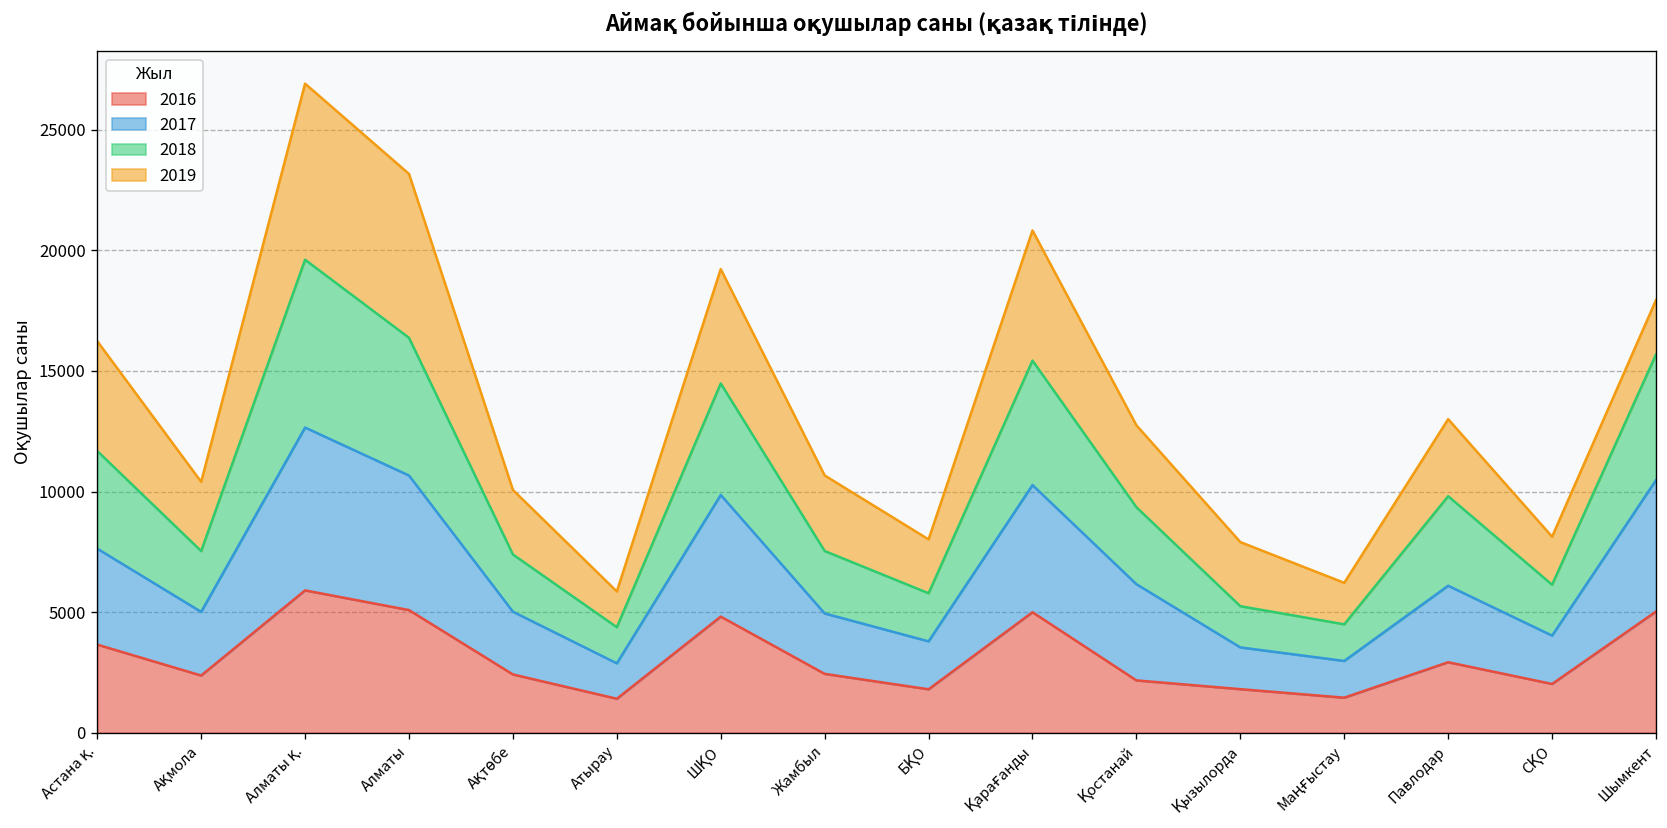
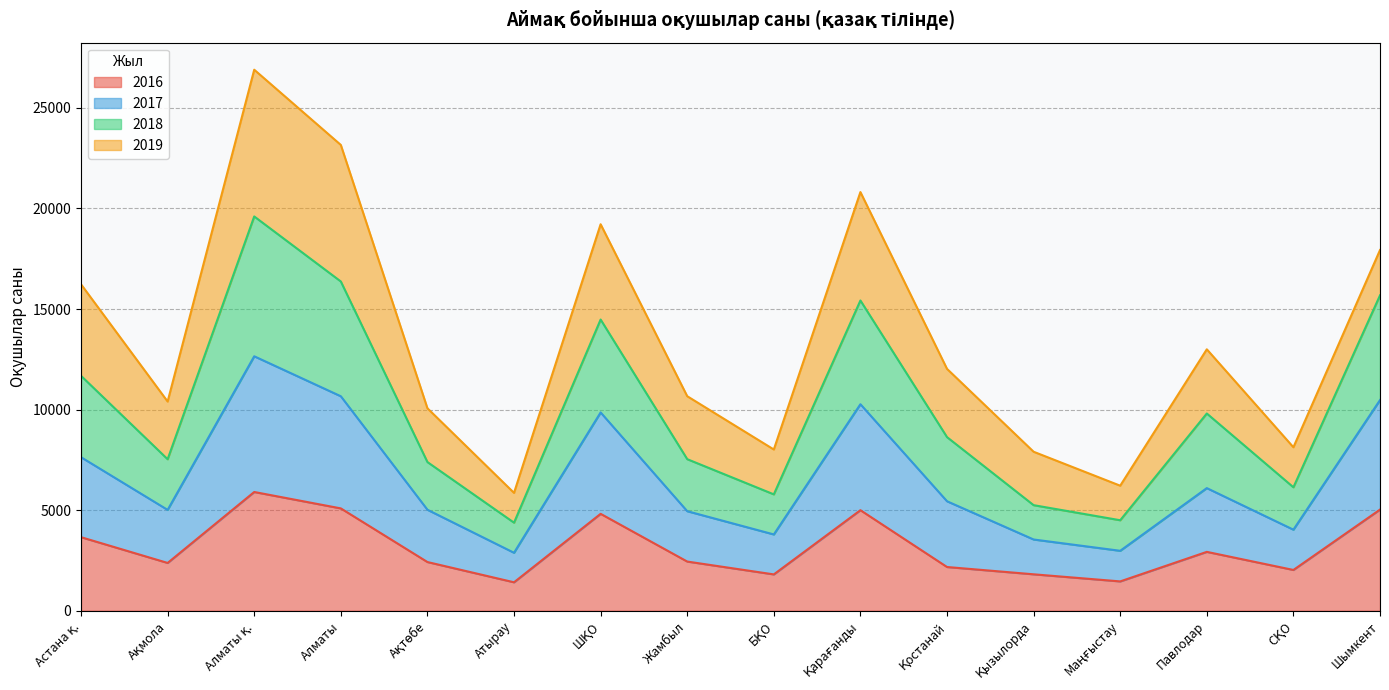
  {
    "2016": {
      "Астана қ.": 3700,
      "Ақмола": 2400,
      "Алматы қ.": 5900,
      "Алматы": 5100,
      "Ақтөбе": 2400,
      "Атырау": 1400,
      "ШҚО": 4800,
      "Жамбыл": 2400,
      "БҚО": 1800,
      "Қарағанды": 5000,
      "Қостанай": 2200,
      "Қызылорда": 1800,
      "Маңғыстау": 1500,
      "Павлодар": 2900,
      "СҚО": 2000,
      "Шымкент": 5000
    },
    "2017": {
      "Астана қ.": 4000,
      "Ақмола": 2600,
      "Алматы қ.": 6700,
      "Алматы": 5600,
      "Ақтөбе": 2600,
      "Атырау": 1500,
      "ШҚО": 5000,
      "Жамбыл": 2500,
      "БҚО": 2000,
      "Қарағанды": 5300,
-     "Қостанай": 4000,
+     "Қостанай": 3300,
      "Қызылорда": 1700,
      "Маңғыстау": 1500,
      "Павлодар": 3200,
      "СҚО": 2000,
      "Шымкент": 5400
    },
    "2018": {
      "Астана қ.": 4000,
      "Ақмола": 2500,
      "Алматы қ.": 7000,
      "Алматы": 5700,
      "Ақтөбе": 2400,
      "Атырау": 1500,
      "ШҚО": 4600,
      "Жамбыл": 2600,
      "БҚО": 2000,
      "Қарағанды": 5200,
      "Қостанай": 3200,
      "Қызылорда": 1700,
      "Маңғыстау": 1500,
      "Павлодар": 3700,
      "СҚО": 2100,
      "Шымкент": 5200
    },
    "2019": {
      "Астана қ.": 4600,
      "Ақмола": 2900,
      "Алматы қ.": 7300,
      "Алматы": 6800,
      "Ақтөбе": 2700,
      "Атырау": 1500,
      "ШҚО": 4700,
      "Жамбыл": 3100,
      "БҚО": 2200,
      "Қарағанды": 5400,
      "Қостанай": 3400,
      "Қызылорда": 2700,
      "Маңғыстау": 1700,
      "Павлодар": 3200,
      "СҚО": 2000,
      "Шымкент": 2300
    }
  }
